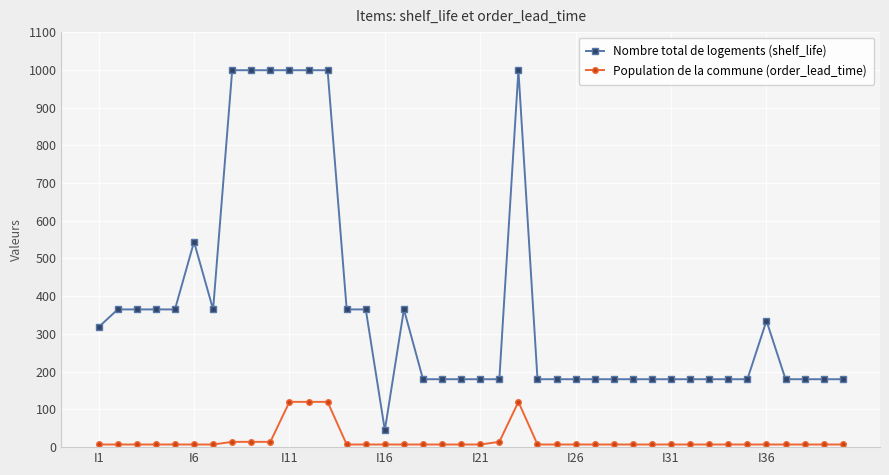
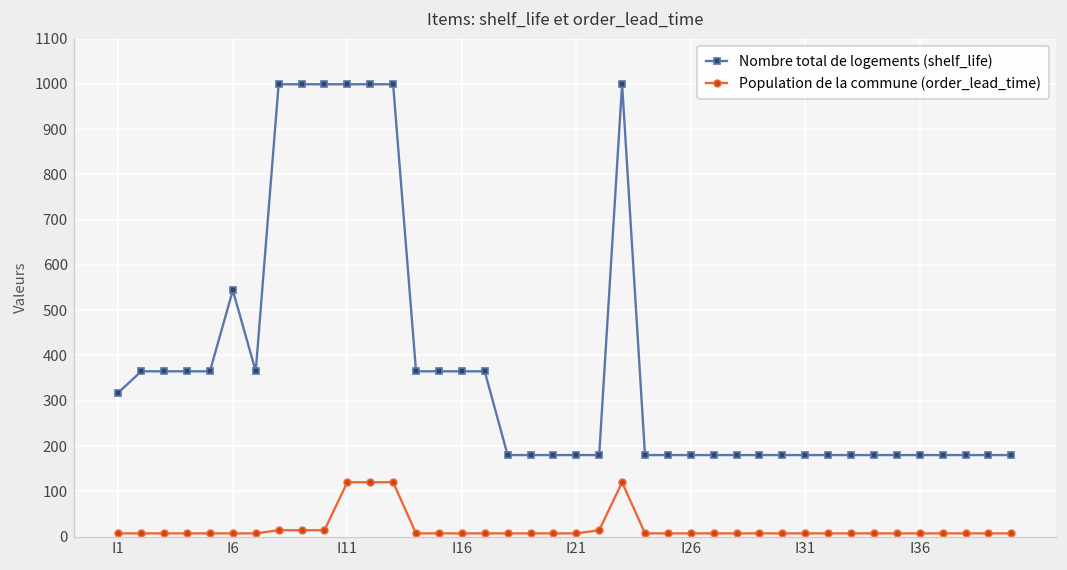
  {
    "Nombre total de logements (shelf_life)": {
      "I1": 320,
      "I6": 540,
      "I11": 1000,
-     "I16": 50,
+     "I16": 370,
      "I21": 180,
      "I26": 180,
      "I31": 180,
-     "I36": 340
+     "I36": 180
    },
    "Population de la commune (order_lead_time)": {
      "I1": 10,
      "I6": 10,
      "I11": 120,
      "I16": 10,
      "I21": 10,
      "I26": 10,
      "I31": 10,
      "I36": 10
    }
  }
